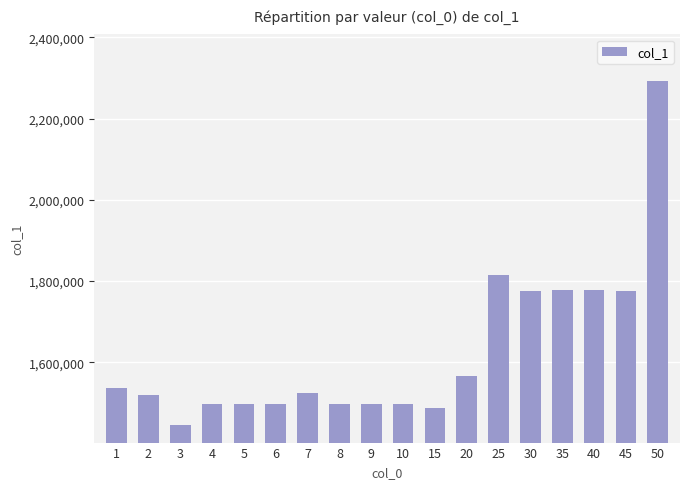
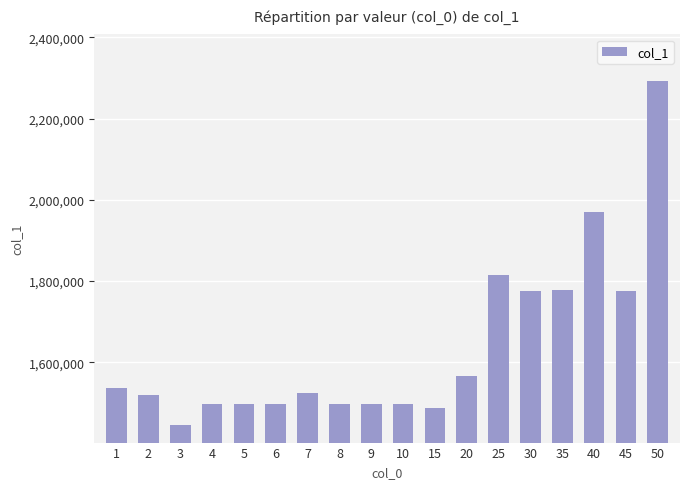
  {
    "1": "1,540,000",
    "2": "1,520,000",
    "3": "1,450,000",
    "4": "1,500,000",
    "5": "1,500,000",
    "6": "1,500,000",
    "7": "1,520,000",
    "8": "1,500,000",
    "9": "1,500,000",
    "10": "1,500,000",
    "15": "1,490,000",
    "20": "1,570,000",
    "25": "1,810,000",
    "30": "1,780,000",
    "35": "1,780,000",
-   "40": "1,780,000",
+   "40": "1,970,000",
    "45": "1,780,000",
    "50": "2,290,000"
  }
